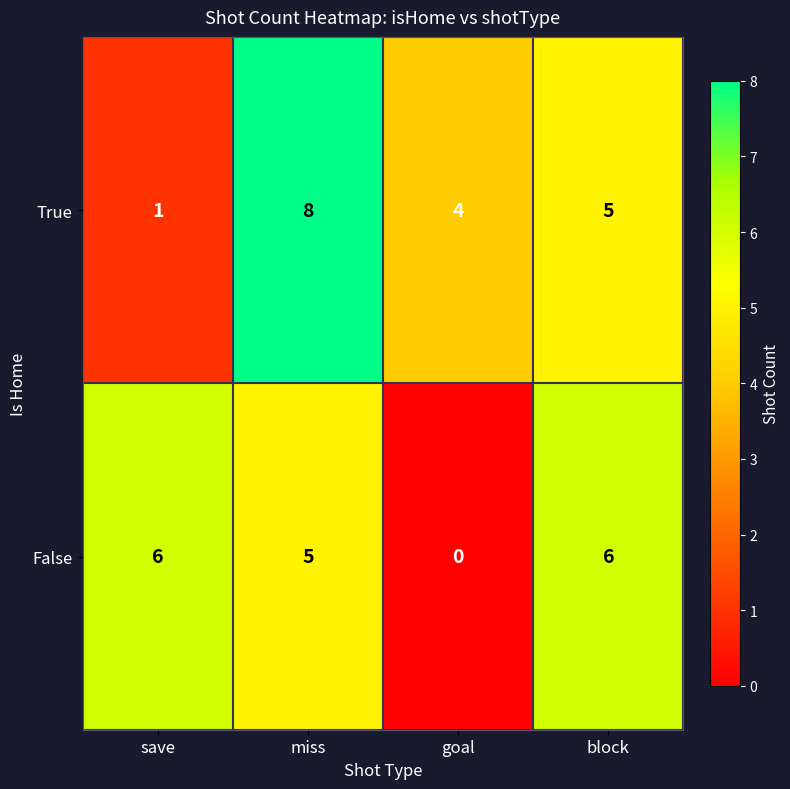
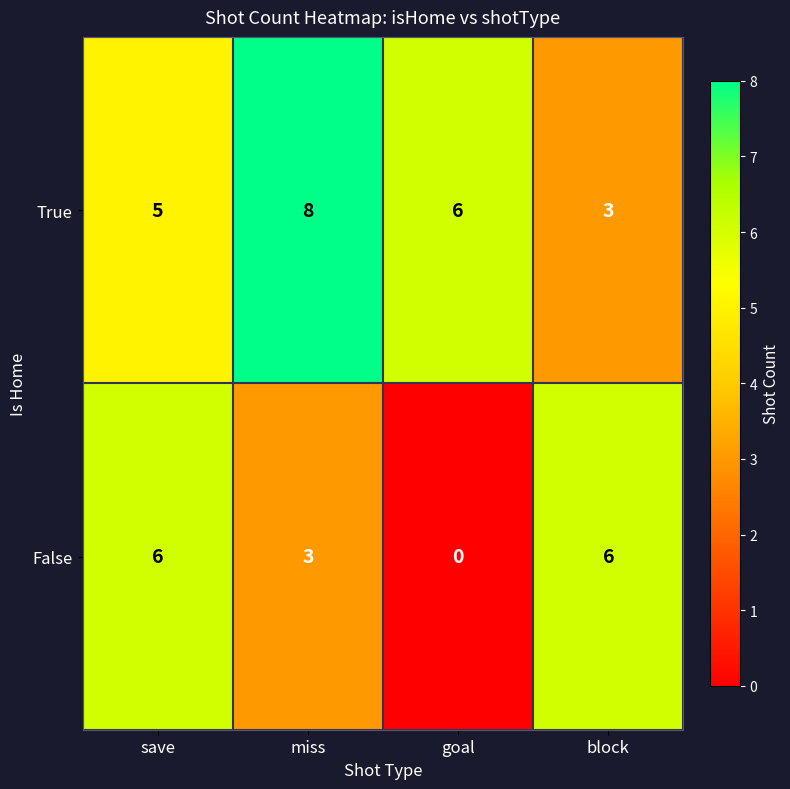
  {
    "True": {
-     "save": 1,
+     "save": 5,
      "miss": 8,
-     "goal": 4,
-     "block": 5
+     "goal": 6,
+     "block": 3
    },
    "False": {
      "save": 6,
-     "miss": 5,
+     "miss": 3,
      "goal": 0,
      "block": 6
    }
  }
